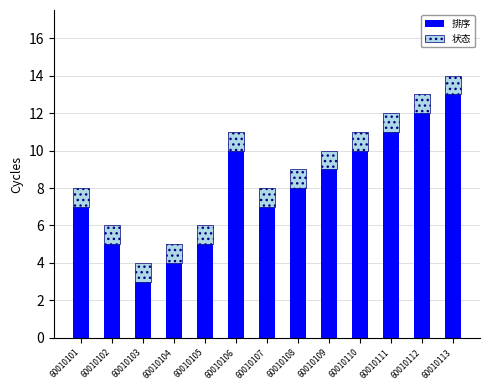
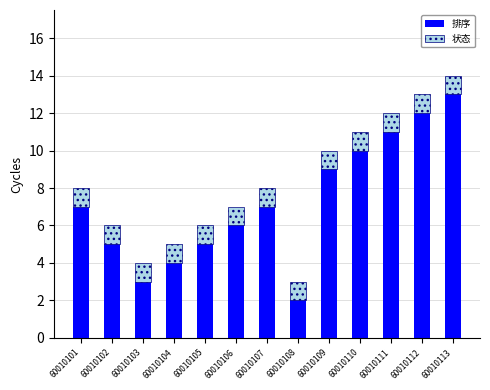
  {
    "排序": {
      "60010101": 7,
      "60010102": 5,
      "60010103": 3,
      "60010104": 4,
      "60010105": 5,
-     "60010106": 10,
+     "60010106": 6,
      "60010107": 7,
-     "60010108": 8,
+     "60010108": 2,
      "60010109": 9,
      "60010110": 10,
      "60010111": 11,
      "60010112": 12,
      "60010113": 13
    },
    "状态": {
      "60010101": 1,
      "60010102": 1,
      "60010103": 1,
      "60010104": 1,
      "60010105": 1,
      "60010106": 1,
      "60010107": 1,
      "60010108": 1,
      "60010109": 1,
      "60010110": 1,
      "60010111": 1,
      "60010112": 1,
      "60010113": 1
    }
  }
